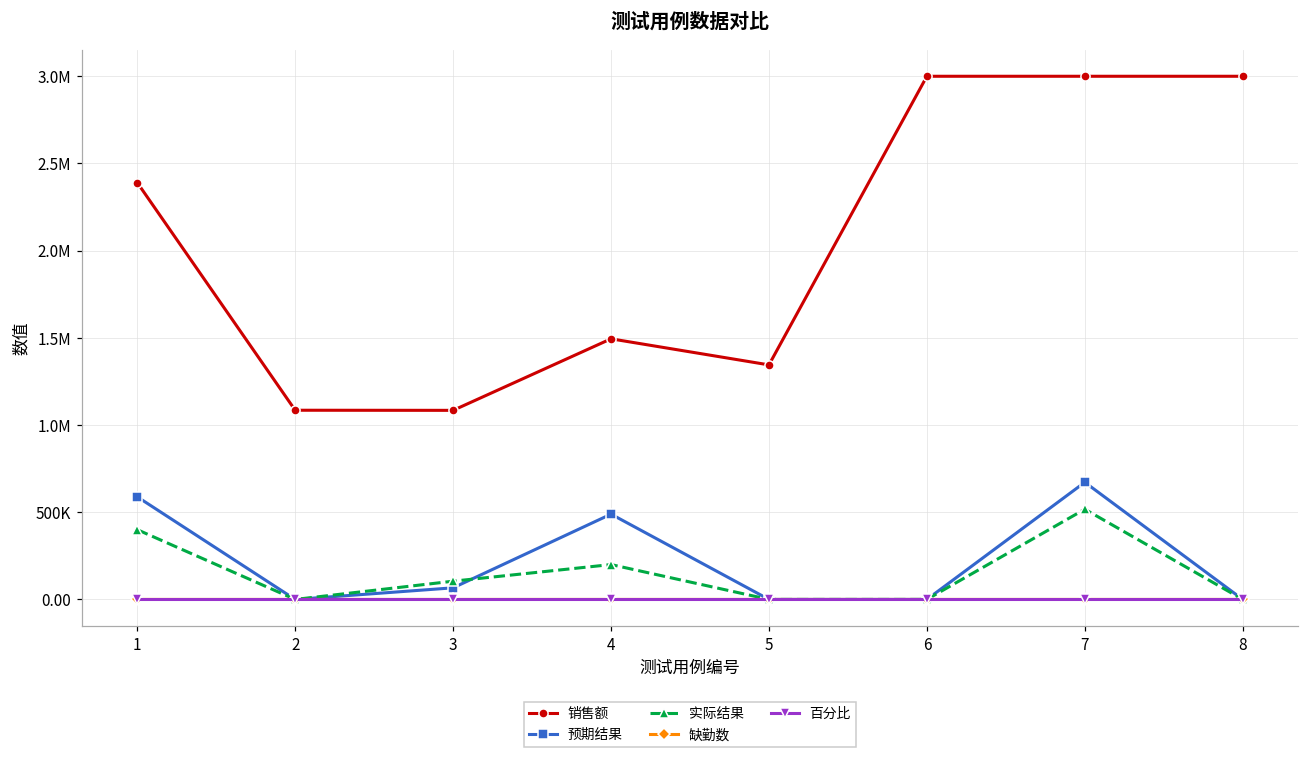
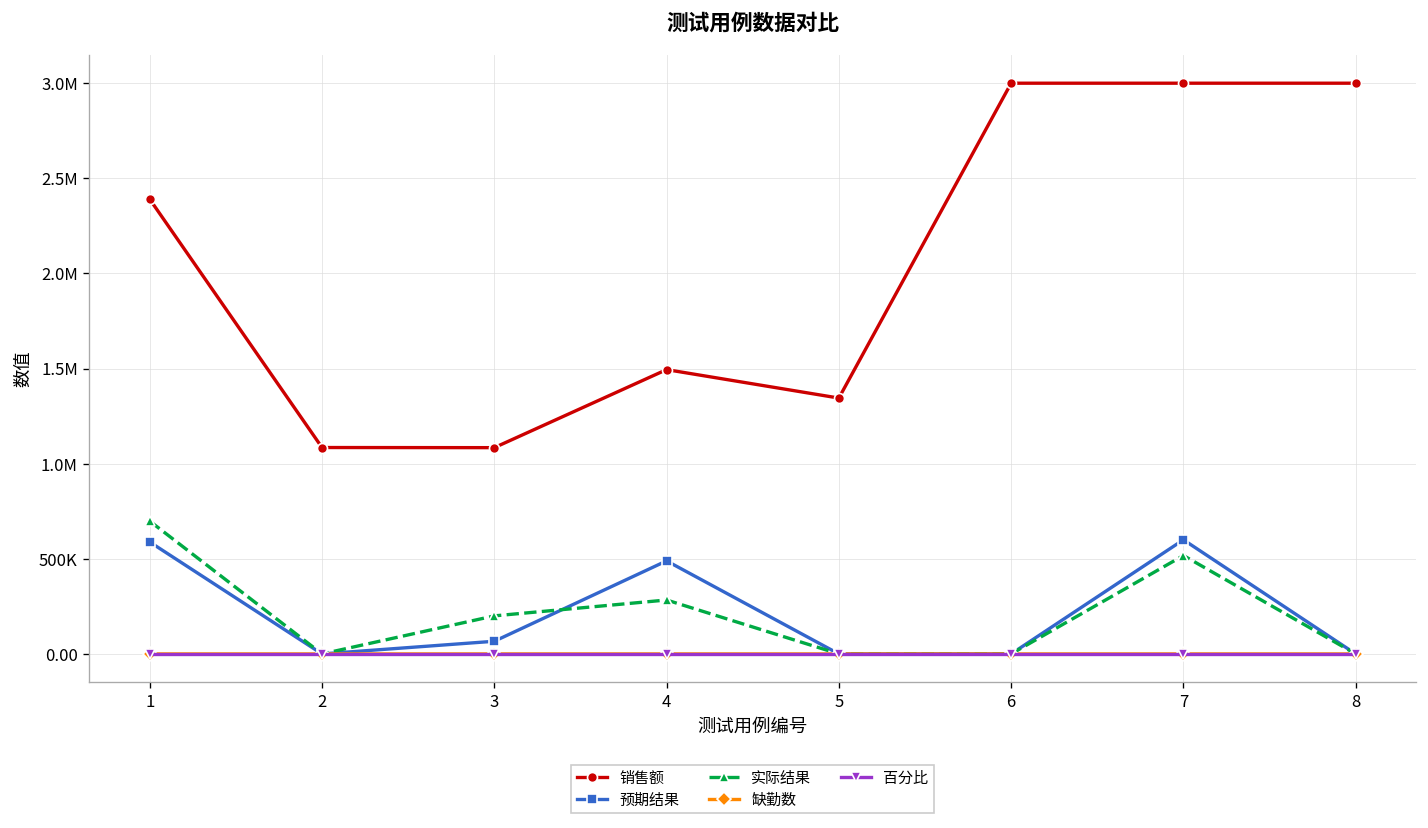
  {
    "销售额": {
      "1": 2390000,
      "2": 1080000,
      "3": 1080000,
      "4": 1490000,
      "5": 1340000,
      "6": 3000000,
      "7": 3000000,
      "8": 3000000
    },
    "预期结果": {
      "1": 590000,
      "3": 70000,
      "4": 490000,
-     "7": 670000
+     "7": 600000
    },
    "实际结果": {
-     "1": 400000,
-     "3": 100000,
-     "4": 200000,
+     "1": 700000,
+     "3": 200000,
+     "4": 280000,
      "7": 520000
    },
    "百分比": {
      "1": 0,
      "3": 0,
      "4": 0,
      "7": 0
    }
  }
